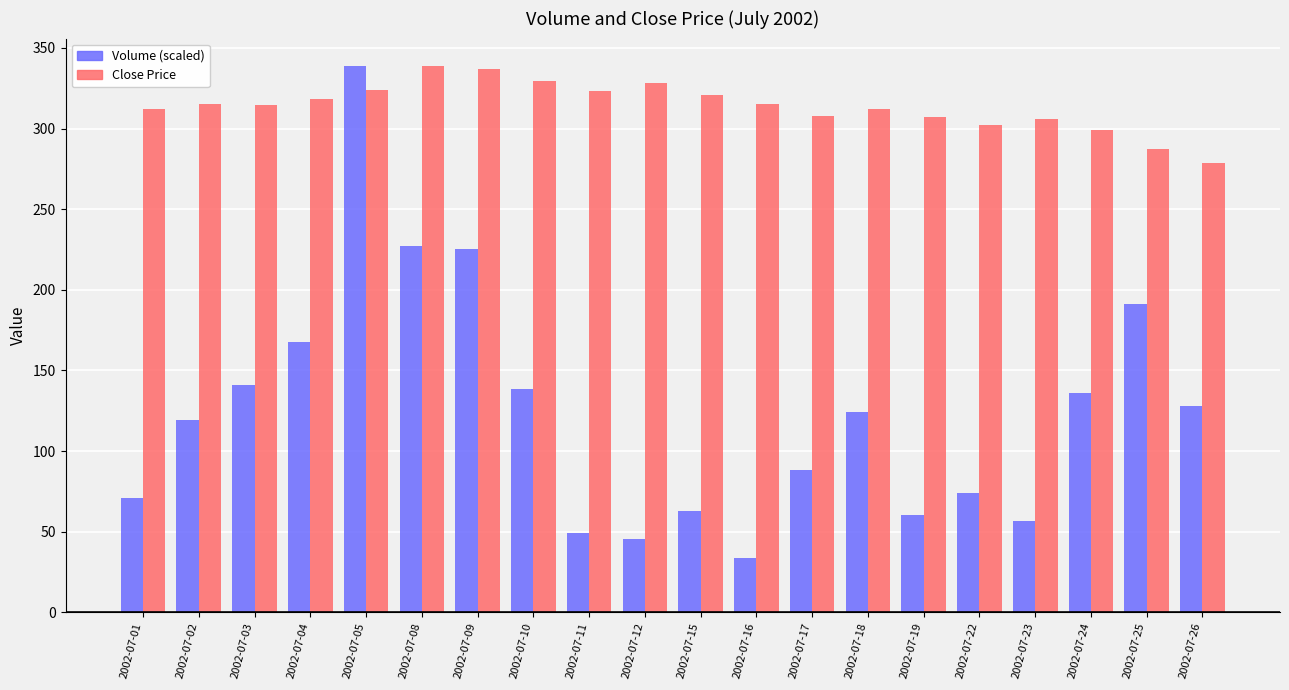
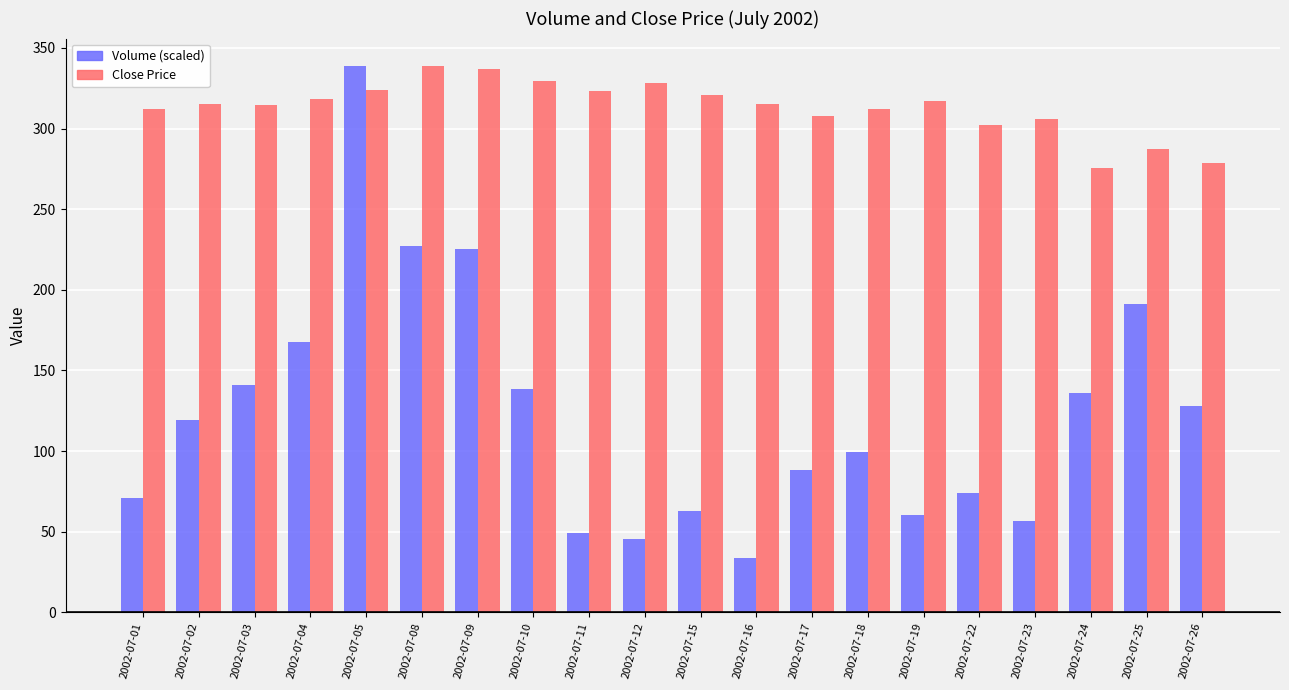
  {
    "Volume (scaled)": {
      "2002-07-01": 71,
      "2002-07-02": 119,
      "2002-07-03": 141,
      "2002-07-04": 168,
      "2002-07-05": 339,
      "2002-07-08": 227,
      "2002-07-09": 225,
      "2002-07-10": 138,
      "2002-07-11": 49,
      "2002-07-12": 45,
      "2002-07-15": 63,
      "2002-07-16": 34,
      "2002-07-17": 88,
-     "2002-07-18": 124,
+     "2002-07-18": 100,
      "2002-07-19": 60,
      "2002-07-22": 74,
      "2002-07-23": 56,
      "2002-07-24": 136,
      "2002-07-25": 191,
      "2002-07-26": 128
    },
    "Close Price": {
      "2002-07-01": 312,
      "2002-07-02": 315,
      "2002-07-03": 314,
      "2002-07-04": 318,
      "2002-07-05": 324,
      "2002-07-08": 339,
      "2002-07-09": 337,
      "2002-07-10": 330,
      "2002-07-11": 323,
      "2002-07-12": 328,
      "2002-07-15": 321,
      "2002-07-16": 315,
      "2002-07-17": 308,
      "2002-07-18": 312,
-     "2002-07-19": 307,
+     "2002-07-19": 317,
      "2002-07-22": 302,
      "2002-07-23": 306,
-     "2002-07-24": 299,
+     "2002-07-24": 276,
      "2002-07-25": 287,
      "2002-07-26": 279
    }
  }
